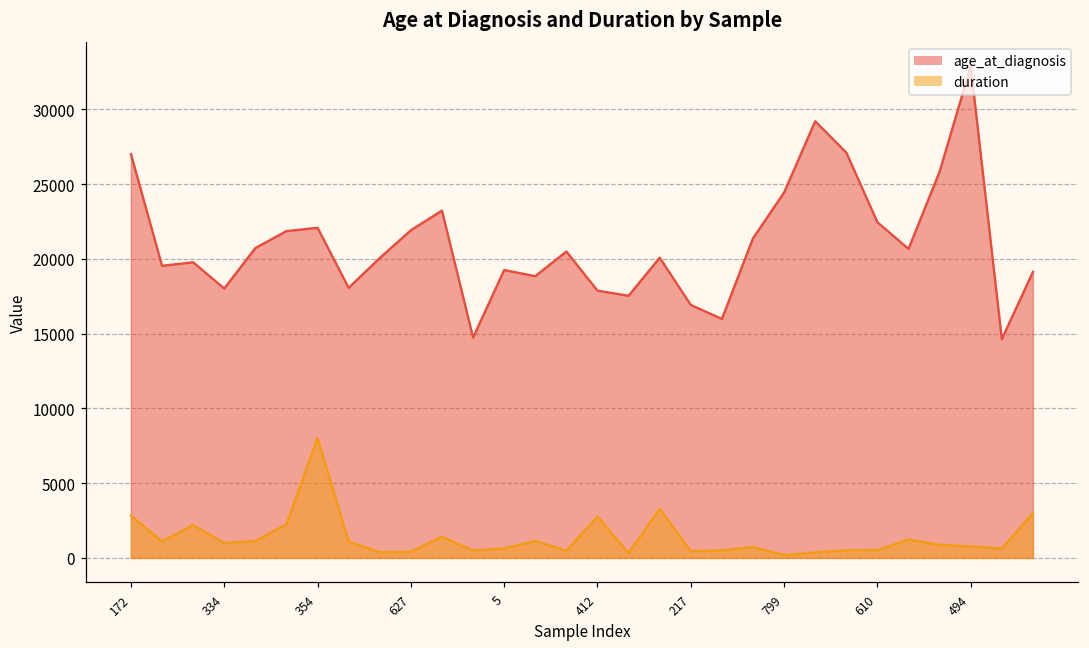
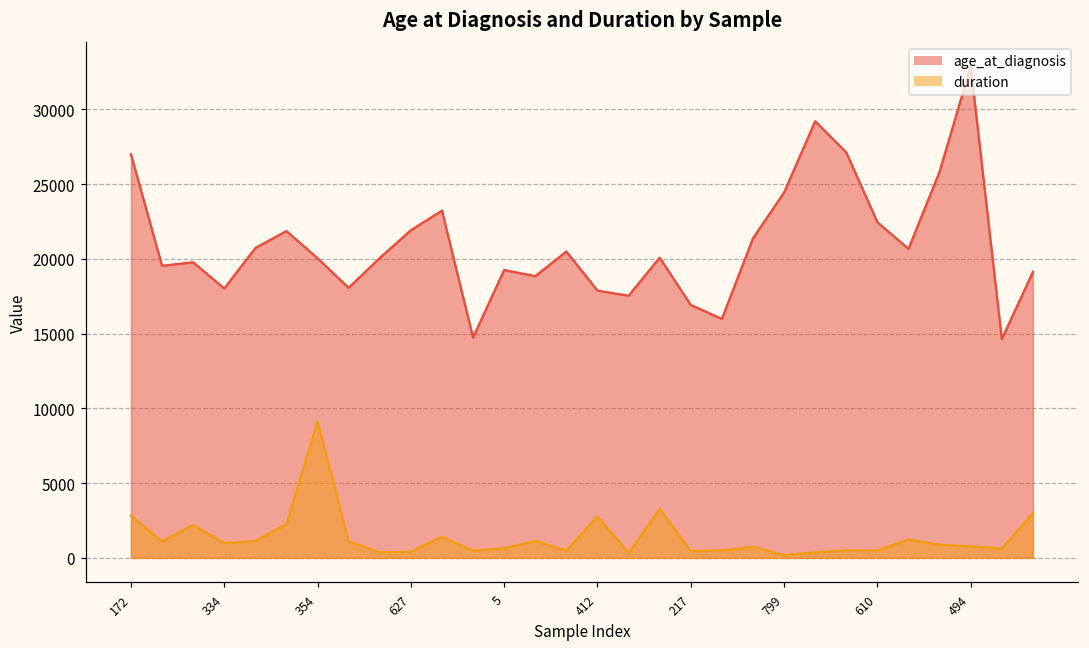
  {
    "age_at_diagnosis": {
      "172": 27000,
      "334": 18000,
-     "354": 22100,
+     "354": 20000,
      "627": 21900,
      "5": 19300,
      "412": 17900,
      "217": 16900,
      "799": 24400,
      "610": 22400
    },
    "duration": {
      "172": 2800,
      "334": 1000,
-     "354": 8000,
+     "354": 9100,
      "627": 400,
      "5": 600,
      "412": 2800,
      "217": 500,
      "799": 200,
      "610": 500,
      "494": 800
    }
  }
